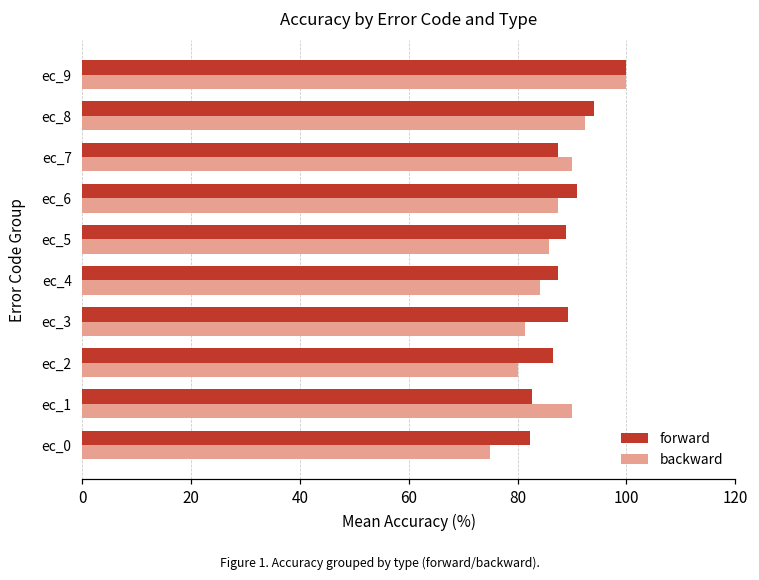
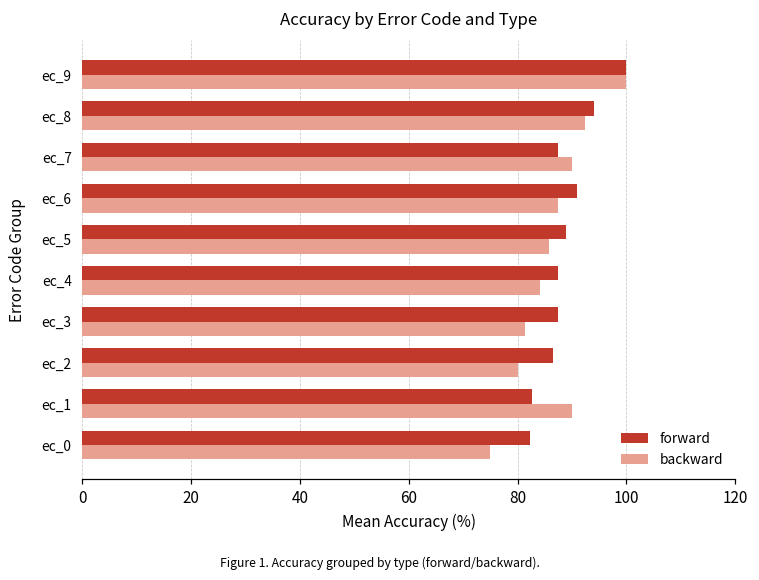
  {
    "forward": {
      "ec_9": 100,
      "ec_8": 94,
      "ec_7": 87,
      "ec_6": 91,
      "ec_5": 89,
      "ec_4": 88,
-     "ec_3": 89,
+     "ec_3": 88,
      "ec_2": 86,
      "ec_1": 83,
      "ec_0": 82
    },
    "backward": {
      "ec_9": 100,
      "ec_8": 92,
      "ec_7": 90,
      "ec_6": 88,
      "ec_5": 86,
      "ec_4": 84,
      "ec_3": 81,
      "ec_2": 80,
      "ec_1": 90,
      "ec_0": 75
    }
  }
